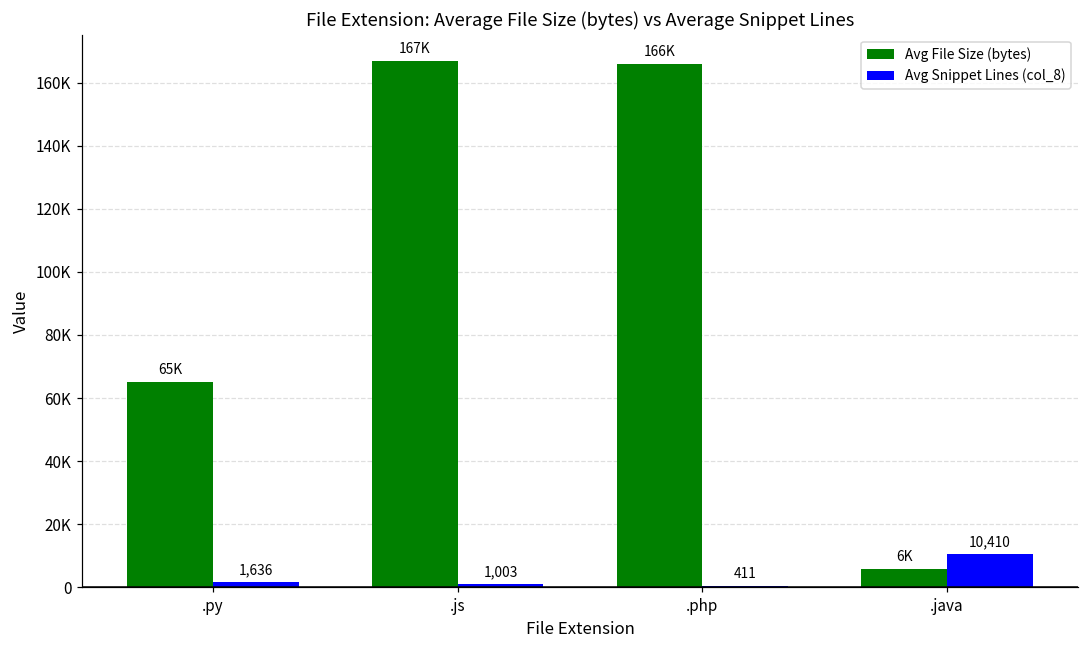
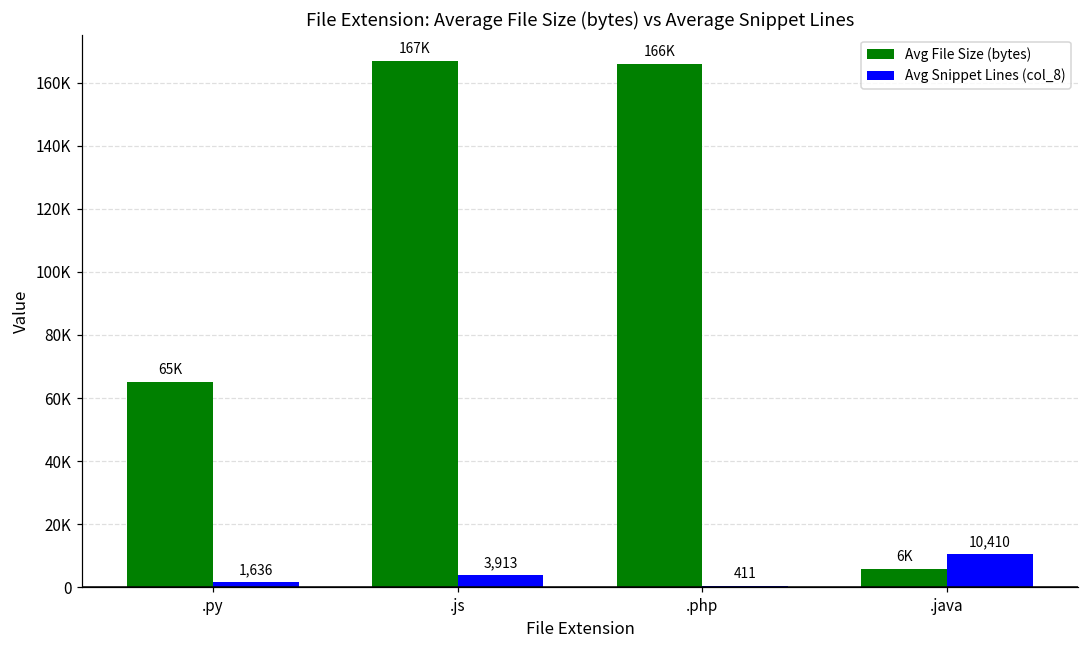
  {
    "Avg File Size (bytes)": {
      ".py": "65K",
      ".js": "167K",
      ".php": "166K",
      ".java": "6K"
    },
    "Avg Snippet Lines (col_8)": {
      ".py": "1,636",
-     ".js": "1,003",
+     ".js": "3,913",
      ".php": "411",
      ".java": "10,410"
    }
  }
